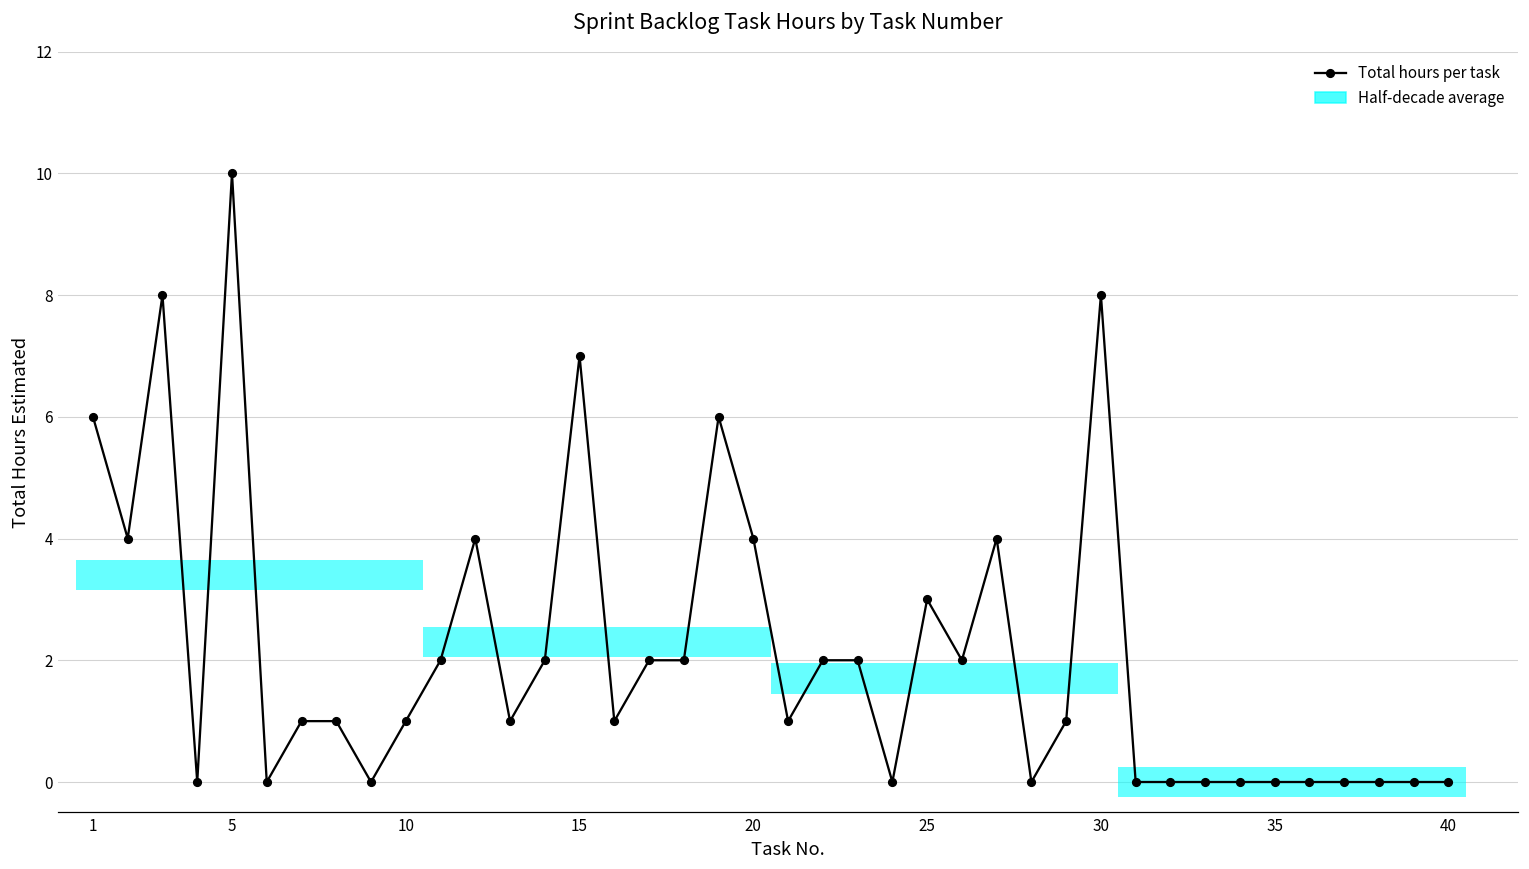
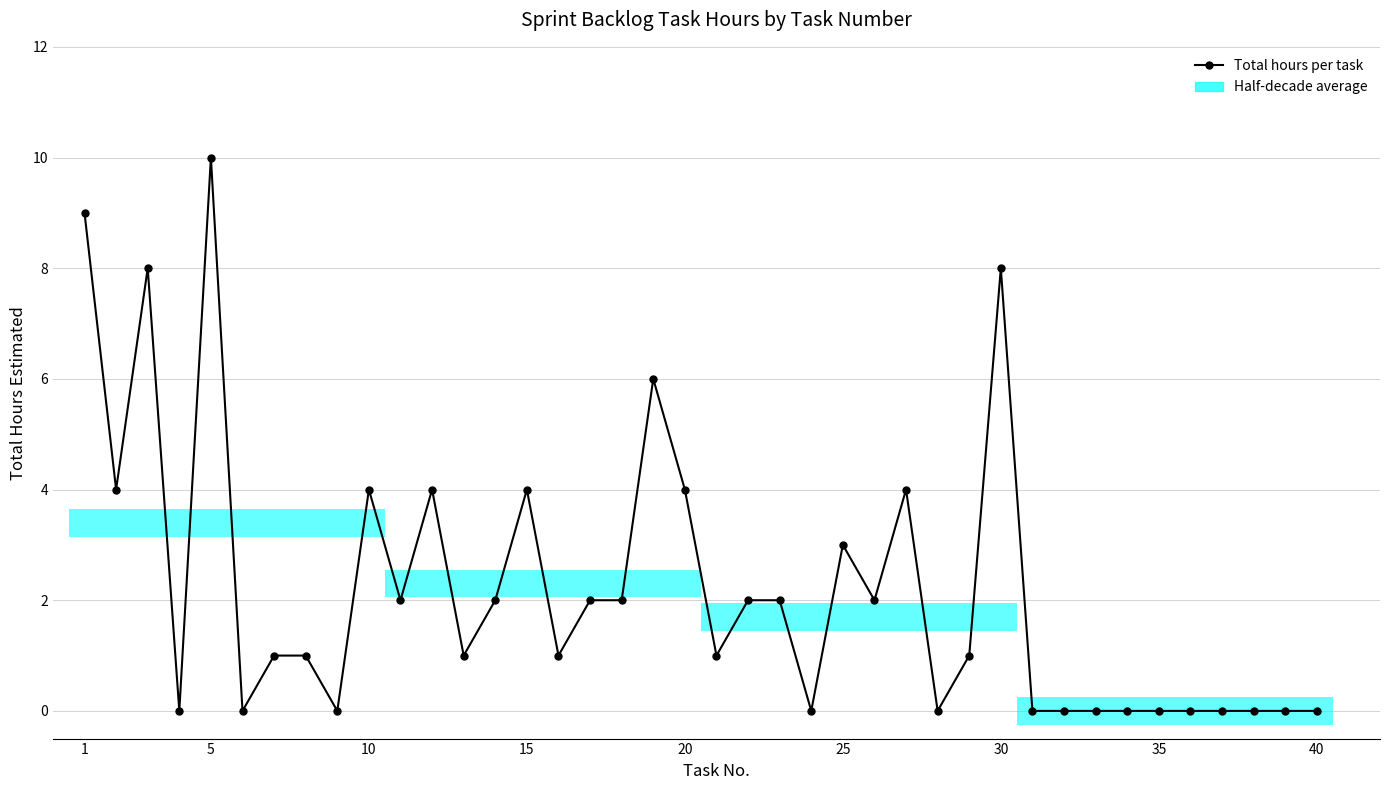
  {
    "Total hours per task": {
-     "1": 6,
+     "1": 9,
      "5": 10,
-     "10": 1,
-     "15": 7,
+     "10": 4,
+     "15": 4,
      "20": 4,
      "25": 3,
      "30": 8,
      "35": 0,
      "40": 0
    }
  }
